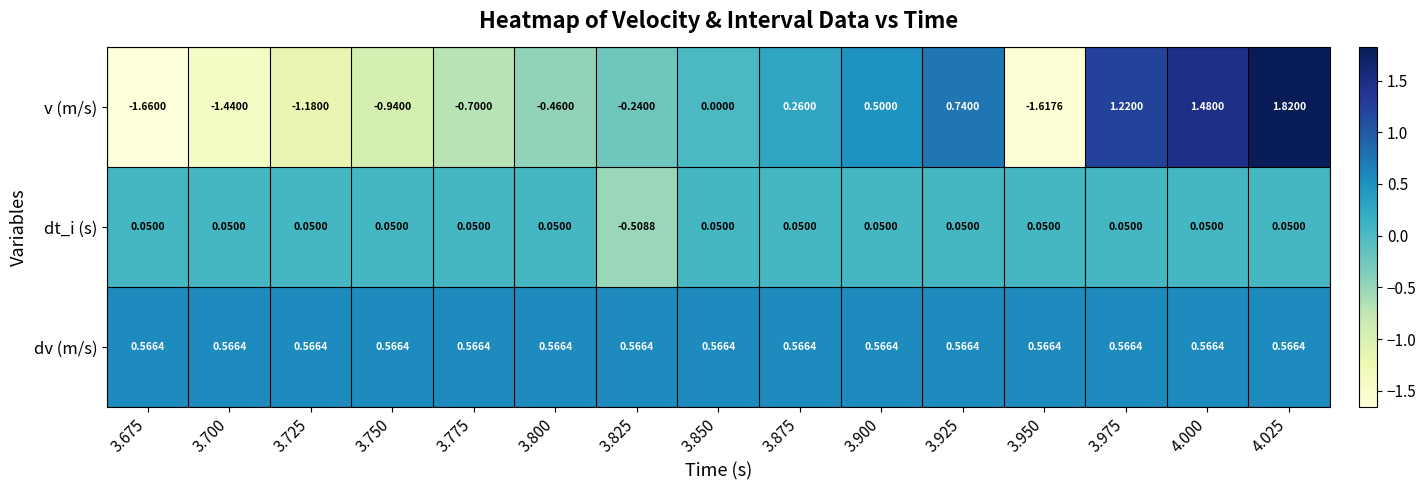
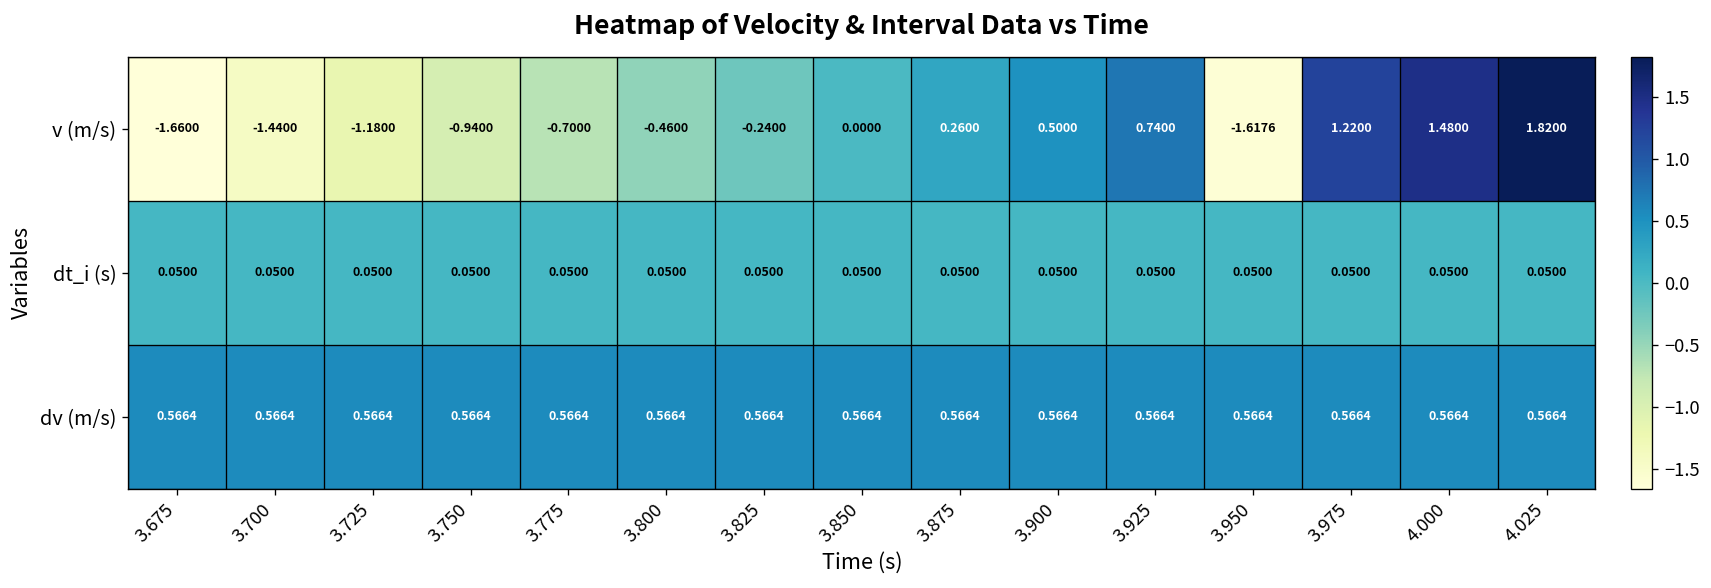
  {
    "v (m/s)": {
      "3.675": -1.6600,
      "3.700": -1.4400,
      "3.725": -1.1800,
      "3.750": -0.9400,
      "3.775": -0.7000,
      "3.800": -0.4600,
      "3.825": -0.2400,
      "3.850": 0.0000,
      "3.875": 0.2600,
      "3.900": 0.5000,
      "3.925": 0.7400,
      "3.950": -1.6176,
      "3.975": 1.2200,
      "4.000": 1.4800,
      "4.025": 1.8200
    },
    "dt_i (s)": {
      "3.675": 0.0500,
      "3.700": 0.0500,
      "3.725": 0.0500,
      "3.750": 0.0500,
      "3.775": 0.0500,
      "3.800": 0.0500,
-     "3.825": -0.5088,
+     "3.825": 0.0500,
      "3.850": 0.0500,
      "3.875": 0.0500,
      "3.900": 0.0500,
      "3.925": 0.0500,
      "3.950": 0.0500,
      "3.975": 0.0500,
      "4.000": 0.0500,
      "4.025": 0.0500
    },
    "dv (m/s)": {
      "3.675": 0.5664,
      "3.700": 0.5664,
      "3.725": 0.5664,
      "3.750": 0.5664,
      "3.775": 0.5664,
      "3.800": 0.5664,
      "3.825": 0.5664,
      "3.850": 0.5664,
      "3.875": 0.5664,
      "3.900": 0.5664,
      "3.925": 0.5664,
      "3.950": 0.5664,
      "3.975": 0.5664,
      "4.000": 0.5664,
      "4.025": 0.5664
    }
  }
